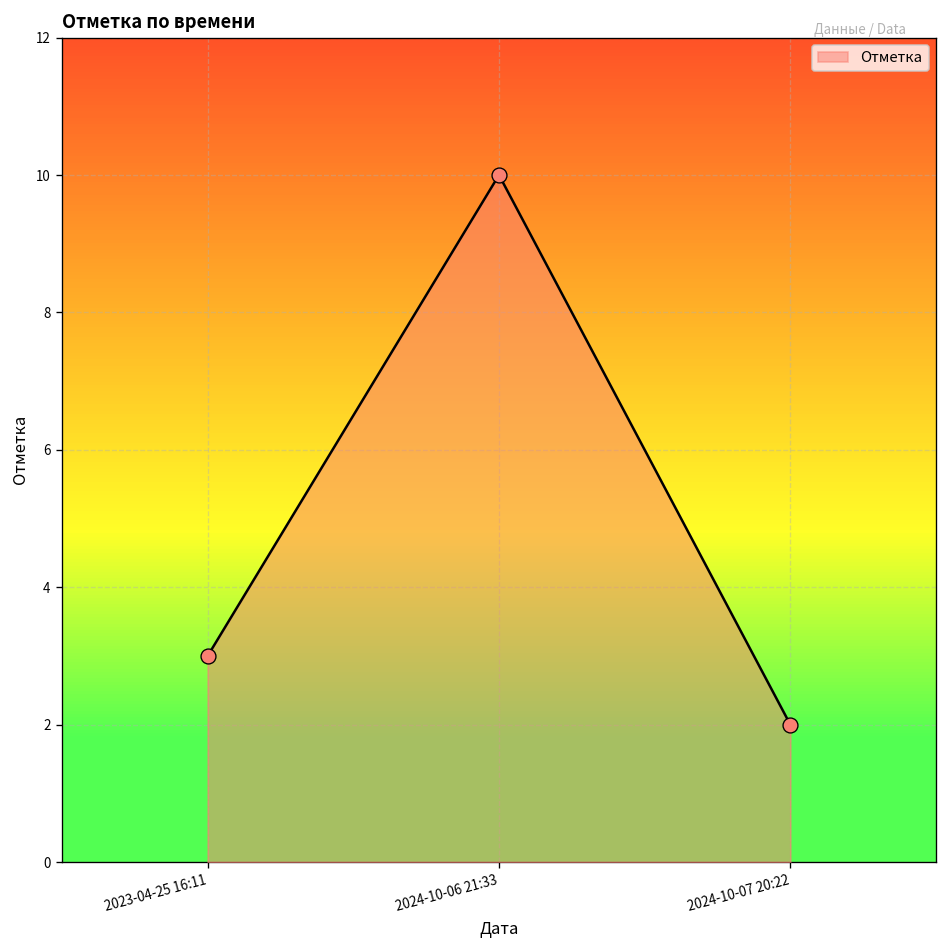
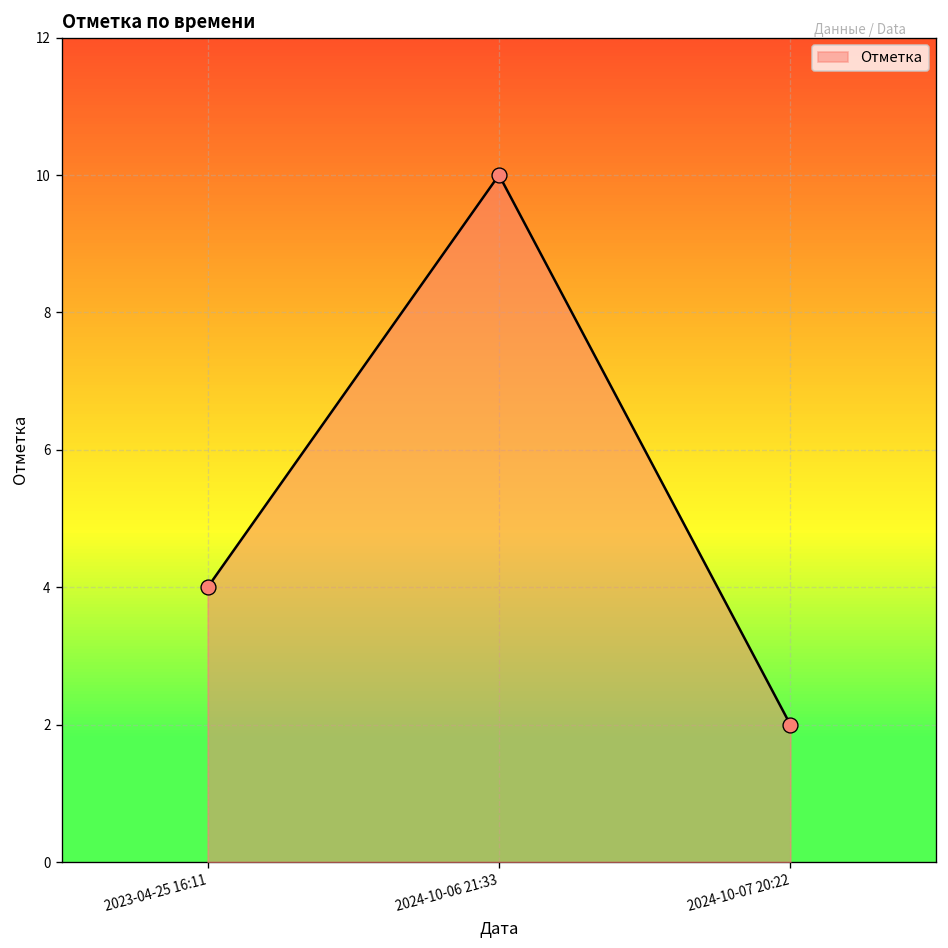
  {
-   "2023-04-25 16:11": 3,
+   "2023-04-25 16:11": 4,
    "2024-10-06 21:33": 10,
    "2024-10-07 20:22": 2
  }
